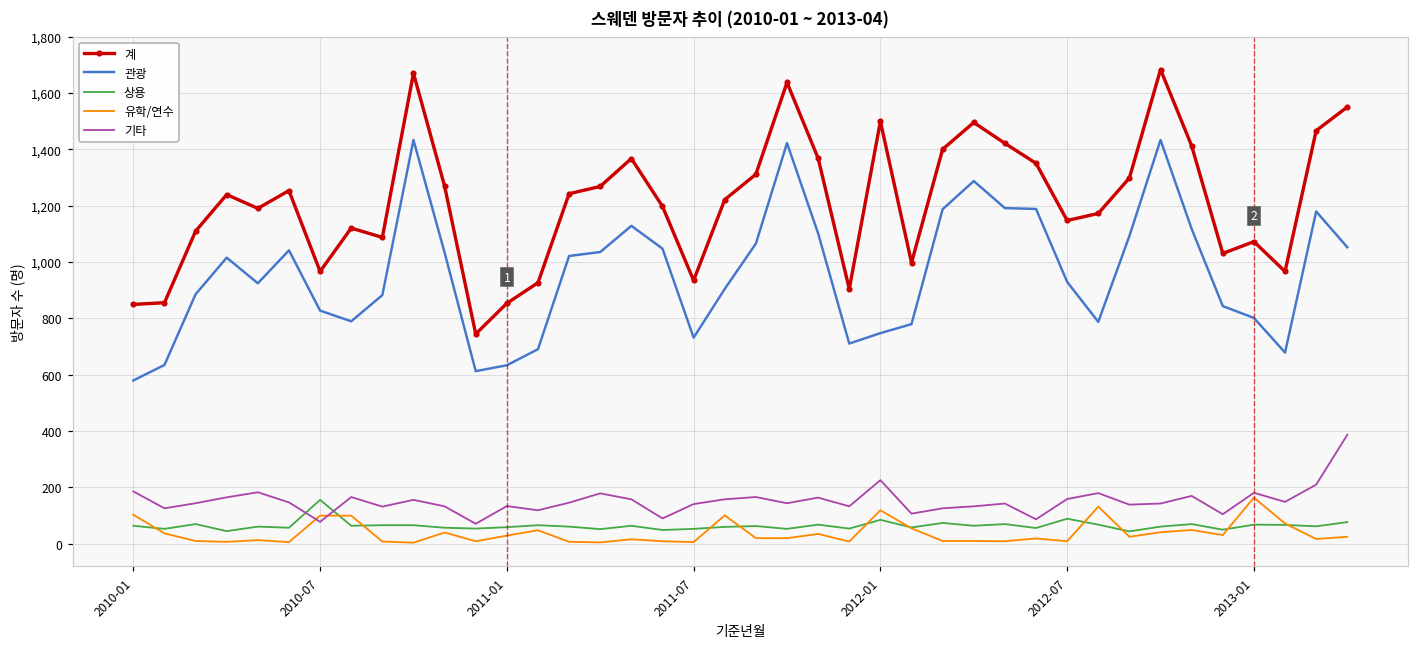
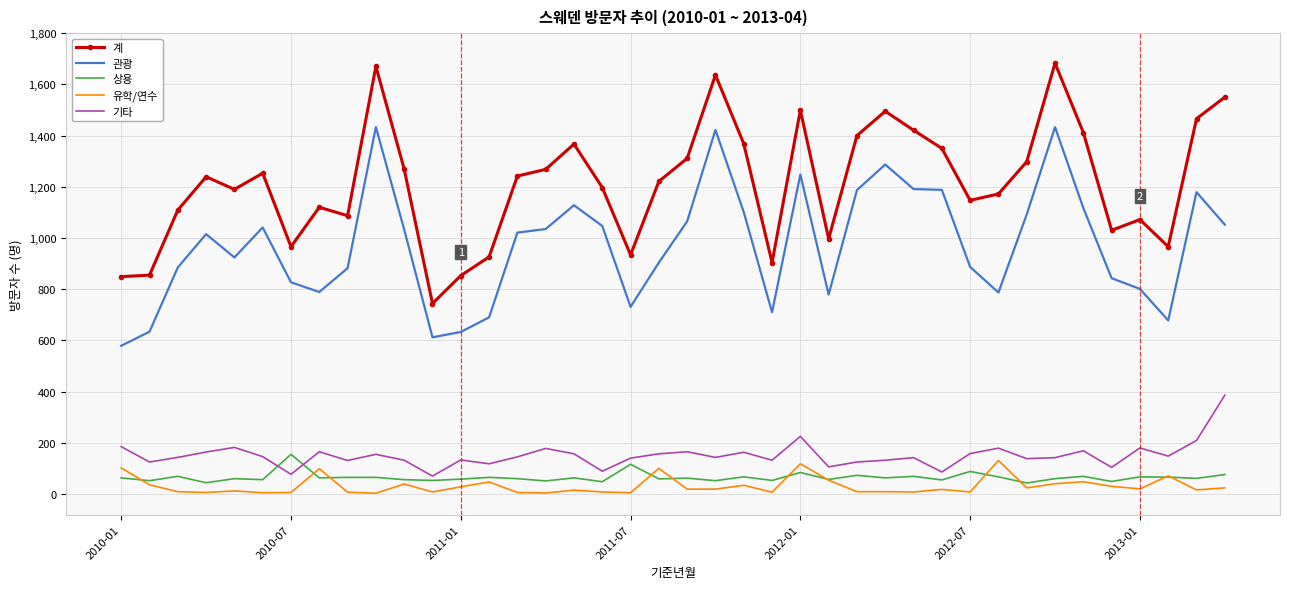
  {
    "계": {
      "2010-01": "850",
      "2010-07": "970",
      "2011-07": "930",
      "2012-01": "1,500",
      "2012-07": "1,150"
    },
    "관광": {
      "2010-01": "580",
      "2010-07": "830",
      "2011-01": "630",
      "2011-07": "730",
-     "2012-01": "750",
-     "2012-07": "930",
+     "2012-01": "1,250",
+     "2012-07": "890",
      "2013-01": "800"
    },
    "상용": {
      "2010-01": "60",
      "2010-07": "160",
      "2011-01": "60",
-     "2011-07": "50",
+     "2011-07": "120",
      "2012-01": "80",
      "2012-07": "90",
      "2013-01": "70"
    },
    "유학/연수": {
      "2010-01": "100",
-     "2010-07": "100",
+     "2010-07": "10",
      "2011-01": "30",
      "2011-07": "10",
      "2012-01": "120",
      "2012-07": "10",
-     "2013-01": "160"
+     "2013-01": "20"
    },
    "기타": {
      "2010-01": "190",
      "2010-07": "80",
      "2011-01": "130",
      "2011-07": "140",
      "2012-01": "230",
      "2012-07": "160",
      "2013-01": "180"
    }
  }
